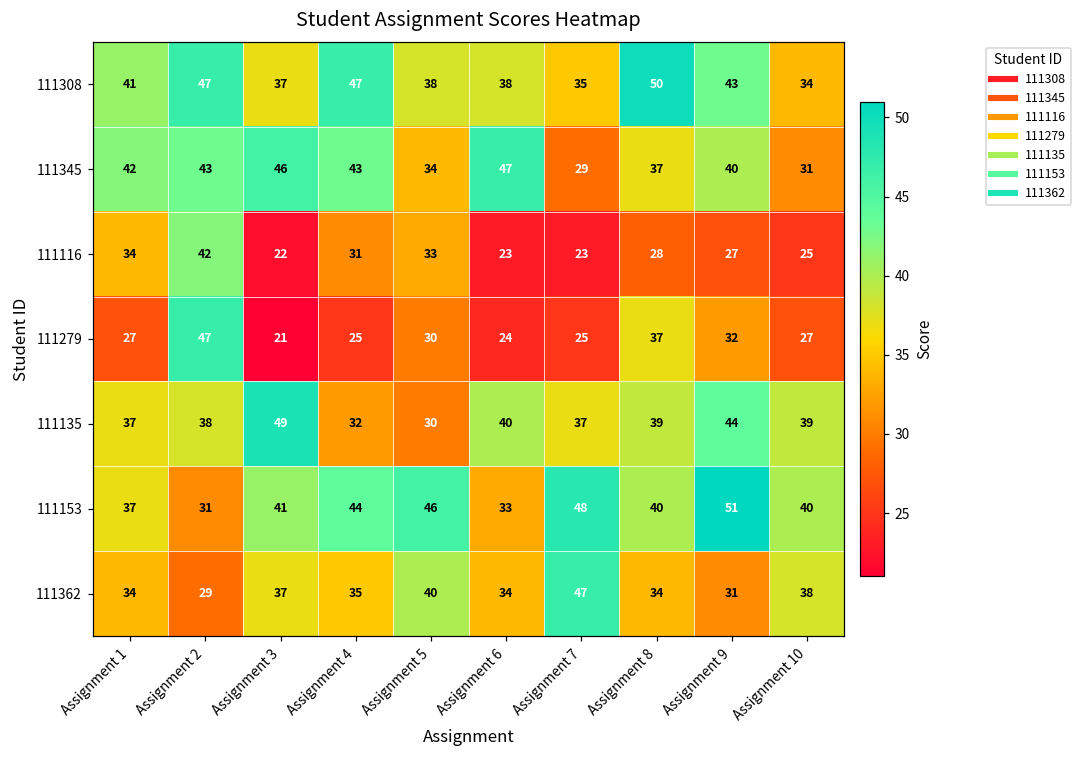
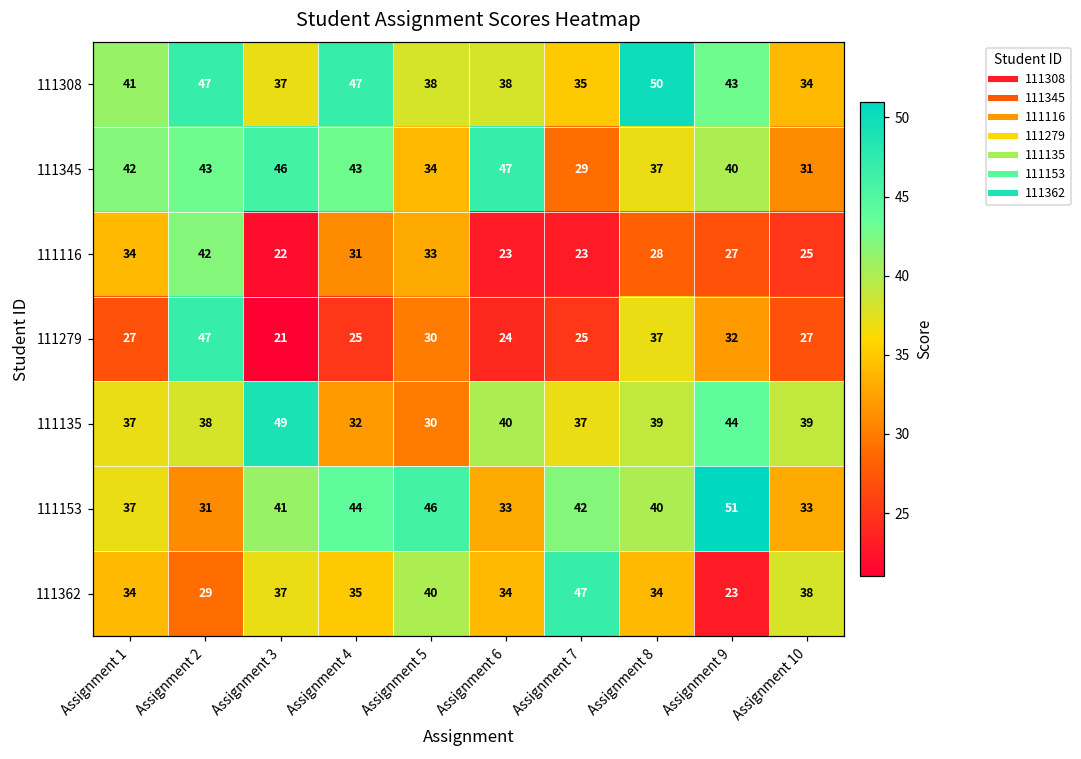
  {
    "111308": {
      "Assignment 1": 41,
      "Assignment 2": 47,
      "Assignment 3": 37,
      "Assignment 4": 47,
      "Assignment 5": 38,
      "Assignment 6": 38,
      "Assignment 7": 35,
      "Assignment 8": 50,
      "Assignment 9": 43,
      "Assignment 10": 34
    },
    "111345": {
      "Assignment 1": 42,
      "Assignment 2": 43,
      "Assignment 3": 46,
      "Assignment 4": 43,
      "Assignment 5": 34,
      "Assignment 6": 47,
      "Assignment 7": 29,
      "Assignment 8": 37,
      "Assignment 9": 40,
      "Assignment 10": 31
    },
    "111116": {
      "Assignment 1": 34,
      "Assignment 2": 42,
      "Assignment 3": 22,
      "Assignment 4": 31,
      "Assignment 5": 33,
      "Assignment 6": 23,
      "Assignment 7": 23,
      "Assignment 8": 28,
      "Assignment 9": 27,
      "Assignment 10": 25
    },
    "111279": {
      "Assignment 1": 27,
      "Assignment 2": 47,
      "Assignment 3": 21,
      "Assignment 4": 25,
      "Assignment 5": 30,
      "Assignment 6": 24,
      "Assignment 7": 25,
      "Assignment 8": 37,
      "Assignment 9": 32,
      "Assignment 10": 27
    },
    "111135": {
      "Assignment 1": 37,
      "Assignment 2": 38,
      "Assignment 3": 49,
      "Assignment 4": 32,
      "Assignment 5": 30,
      "Assignment 6": 40,
      "Assignment 7": 37,
      "Assignment 8": 39,
      "Assignment 9": 44,
      "Assignment 10": 39
    },
    "111153": {
      "Assignment 1": 37,
      "Assignment 2": 31,
      "Assignment 3": 41,
      "Assignment 4": 44,
      "Assignment 5": 46,
      "Assignment 6": 33,
-     "Assignment 7": 48,
+     "Assignment 7": 42,
      "Assignment 8": 40,
      "Assignment 9": 51,
-     "Assignment 10": 40
+     "Assignment 10": 33
    },
    "111362": {
      "Assignment 1": 34,
      "Assignment 2": 29,
      "Assignment 3": 37,
      "Assignment 4": 35,
      "Assignment 5": 40,
      "Assignment 6": 34,
      "Assignment 7": 47,
      "Assignment 8": 34,
-     "Assignment 9": 31,
+     "Assignment 9": 23,
      "Assignment 10": 38
    }
  }
